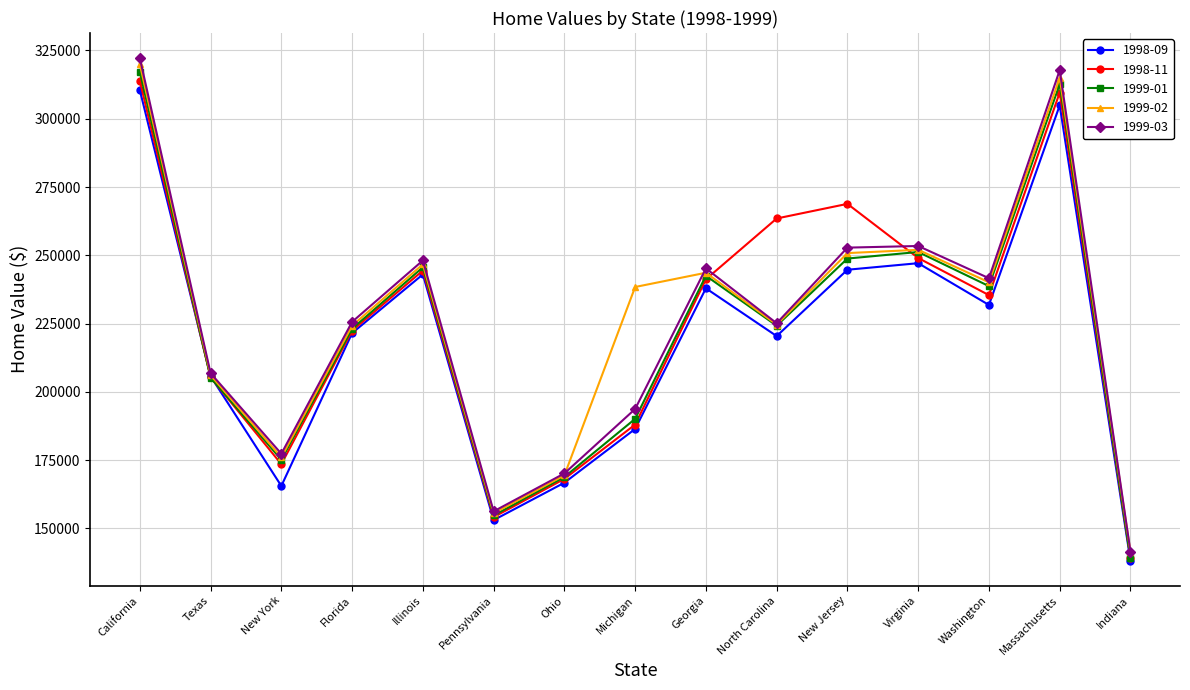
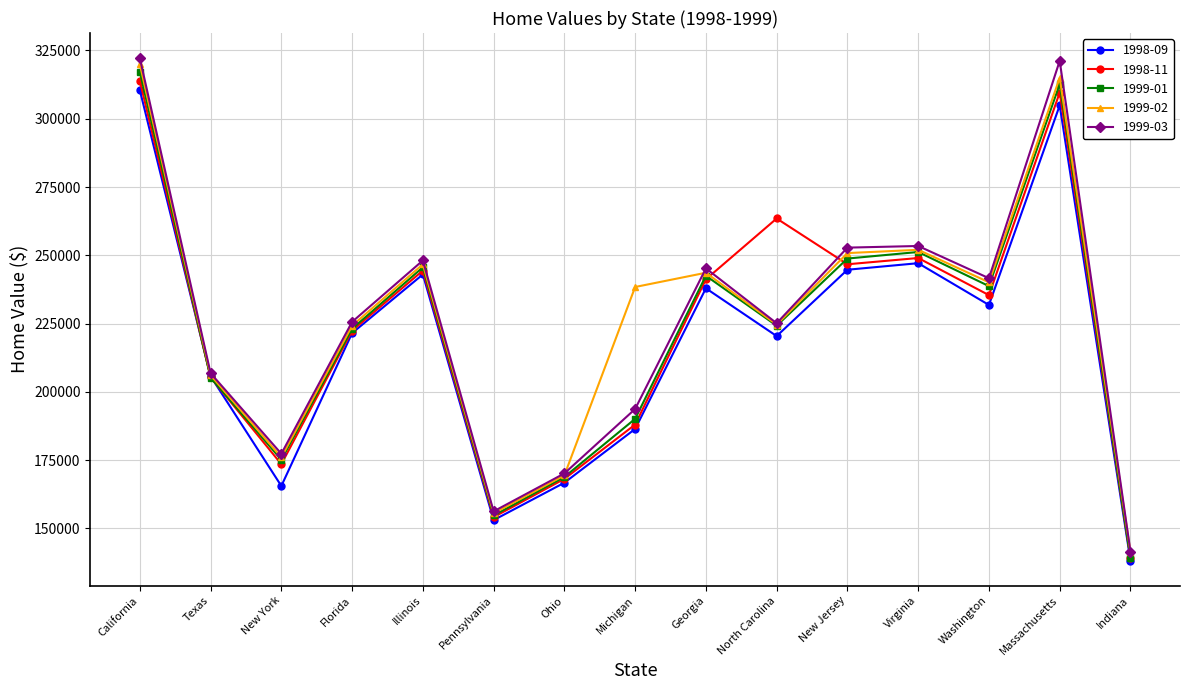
  {
    "1998-09": {
      "California": 311000,
      "New York": 166000,
      "Illinois": 243000,
      "Pennsylvania": 153000,
      "Ohio": 167000,
      "Michigan": 186000,
      "Georgia": 238000,
      "North Carolina": 220000,
      "New Jersey": 245000,
      "Virginia": 247000,
      "Washington": 232000,
      "Massachusetts": 305000
    },
    "1998-11": {
      "California": 314000,
      "New York": 174000,
      "Illinois": 244000,
      "Michigan": 188000,
      "Georgia": 241000,
      "North Carolina": 263000,
-     "New Jersey": 269000,
+     "New Jersey": 247000,
      "Virginia": 249000,
      "Washington": 235000,
      "Massachusetts": 310000
    },
    "1999-01": {
      "California": 317000,
      "Illinois": 246000,
      "Michigan": 190000,
      "Georgia": 243000,
      "New Jersey": 249000,
      "Washington": 239000,
      "Massachusetts": 313000
    },
    "1999-02": {
      "California": 320000,
      "Florida": 224000,
      "Illinois": 247000,
      "Michigan": 238000,
      "Georgia": 244000,
      "New Jersey": 251000,
      "Washington": 240000,
      "Massachusetts": 315000
    },
    "1999-03": {
      "California": 322000,
      "New York": 177000,
      "Florida": 226000,
      "Illinois": 248000,
      "Michigan": 194000,
      "Georgia": 245000,
      "New Jersey": 253000,
      "Virginia": 253000,
      "Washington": 242000,
-     "Massachusetts": 318000
+     "Massachusetts": 321000
    }
  }
